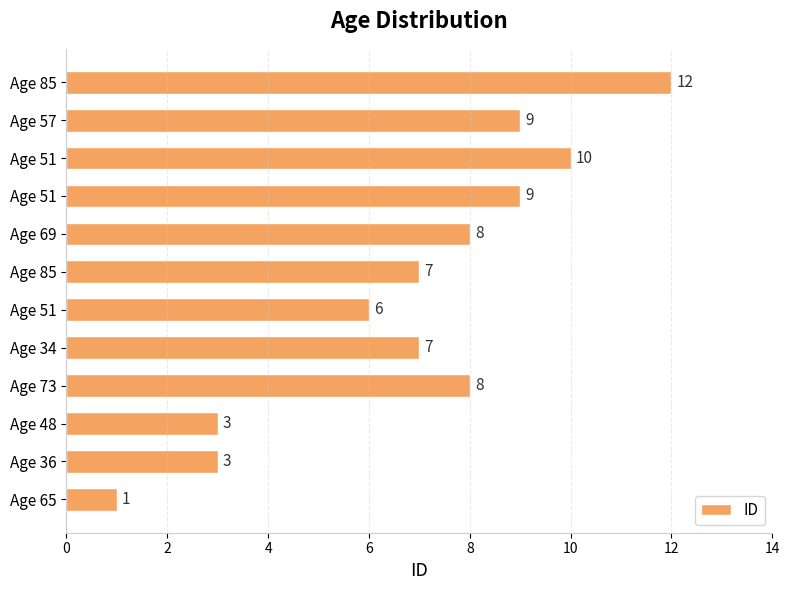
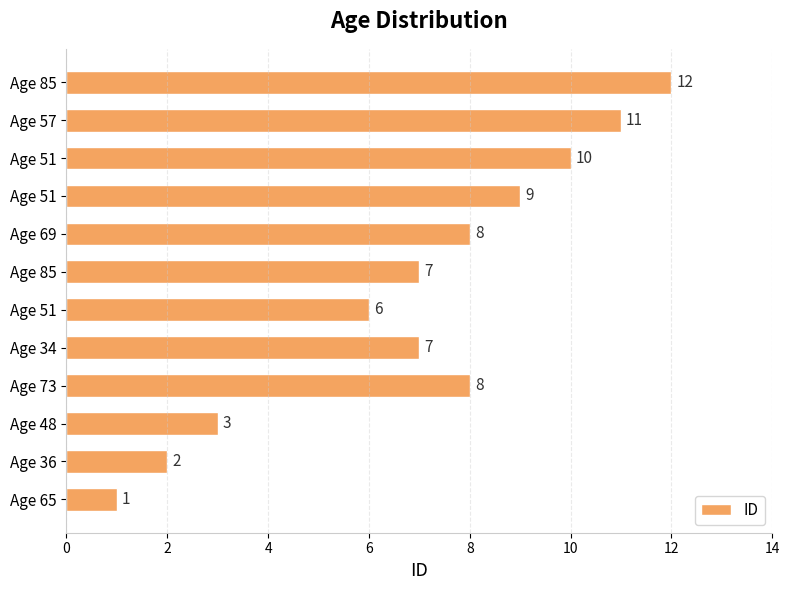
  {
-   "Age 57": 9,
+   "Age 57": 11,
    "Age 69": 8,
    "Age 34": 7,
    "Age 73": 8,
    "Age 48": 3,
-   "Age 36": 3,
+   "Age 36": 2,
    "Age 65": 1
  }
